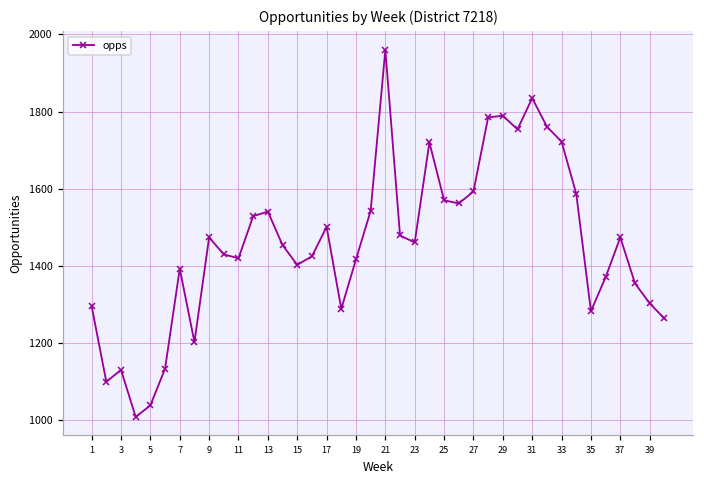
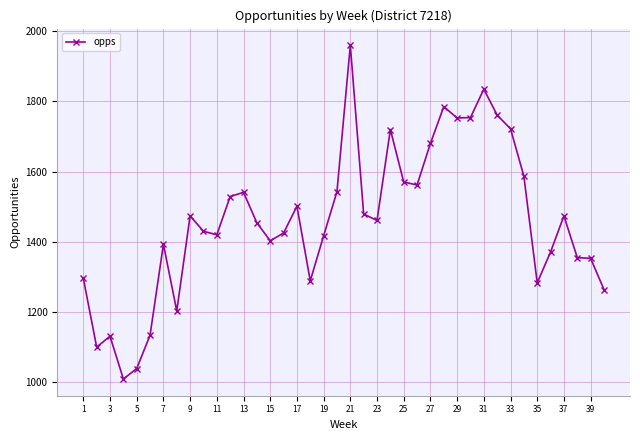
  {
    "1": 1300,
    "3": 1130,
    "5": 1040,
    "7": 1390,
    "9": 1470,
    "11": 1420,
    "13": 1540,
    "15": 1400,
    "17": 1500,
    "19": 1420,
    "21": 1960,
    "23": 1460,
    "25": 1570,
-   "27": 1590,
-   "29": 1790,
+   "27": 1680,
+   "29": 1750,
    "31": 1840,
    "33": 1720,
    "35": 1280,
    "37": 1470,
-   "39": 1300
+   "39": 1350
  }
